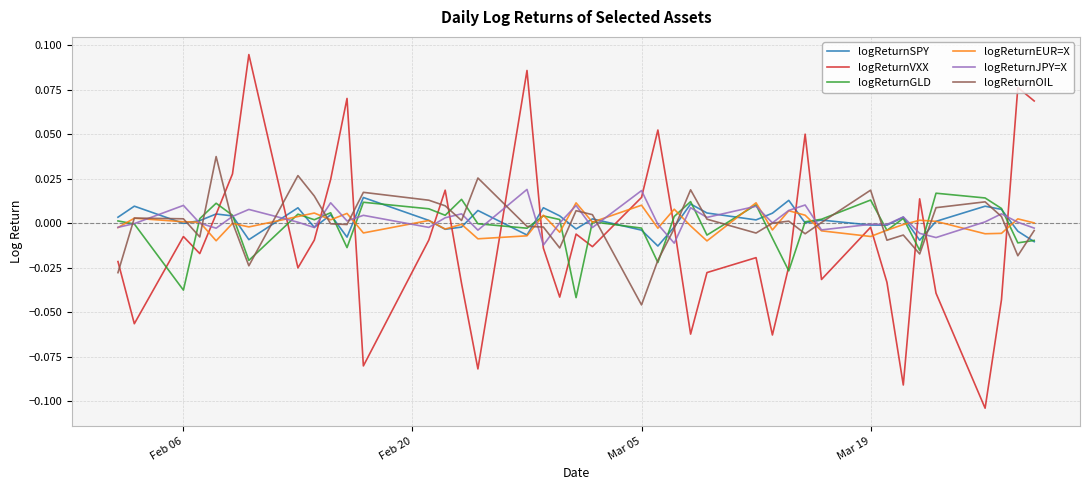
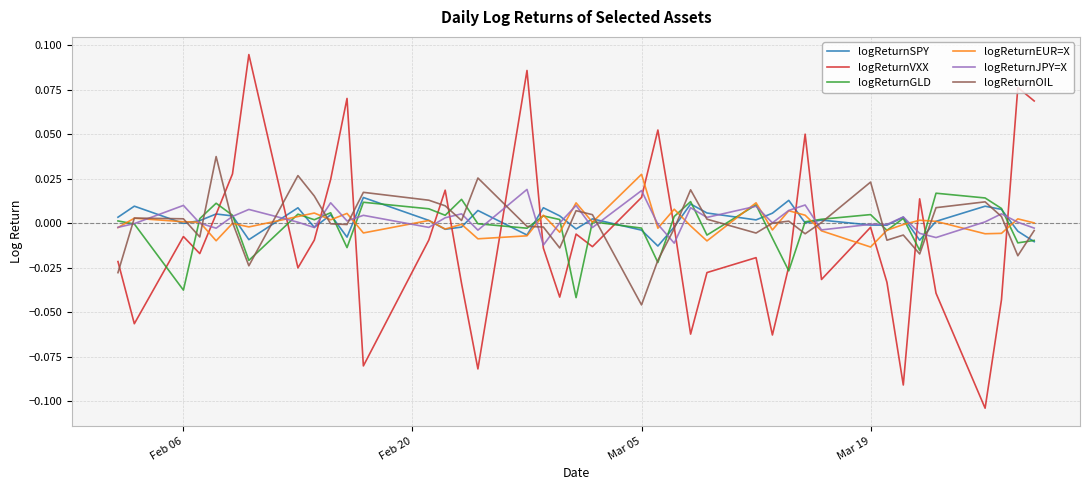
  {
    "logReturnVXX": {
      "Feb 06": -0.008,
      "Mar 05": 0.014
    },
    "logReturnGLD": {
      "Feb 06": -0.038,
-     "Mar 19": 0.013
+     "Mar 19": 0.005
    },
    "logReturnEUR=X": {
-     "Mar 05": 0.010,
-     "Mar 19": -0.007
+     "Mar 05": 0.027,
+     "Mar 19": -0.013
    },
    "logReturnJPY=X": {
      "Feb 06": 0.010,
      "Mar 05": 0.018
    },
    "logReturnOIL": {
      "Feb 06": 0.002,
      "Mar 05": -0.046,
-     "Mar 19": 0.018
+     "Mar 19": 0.023
    }
  }
